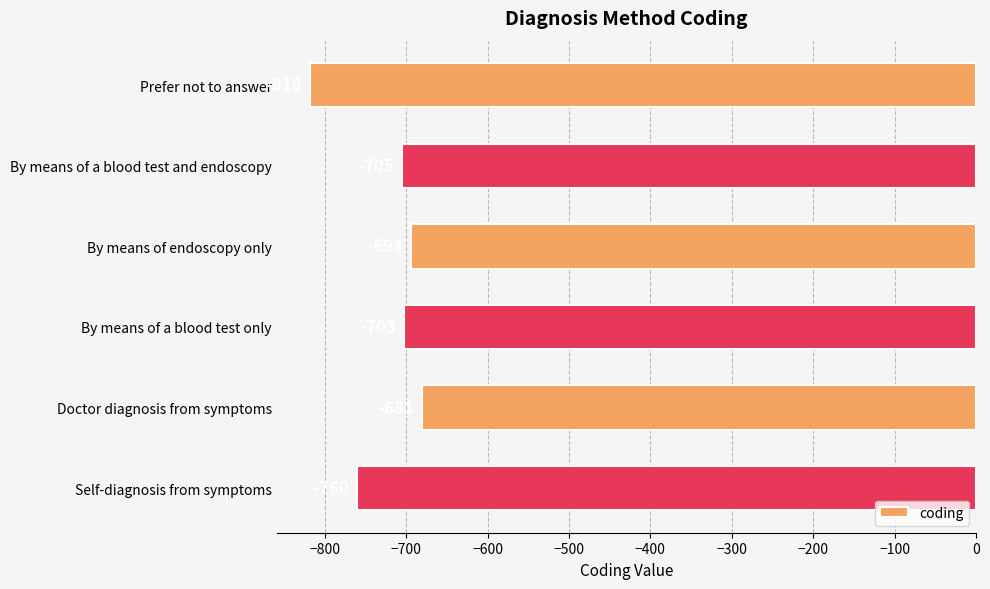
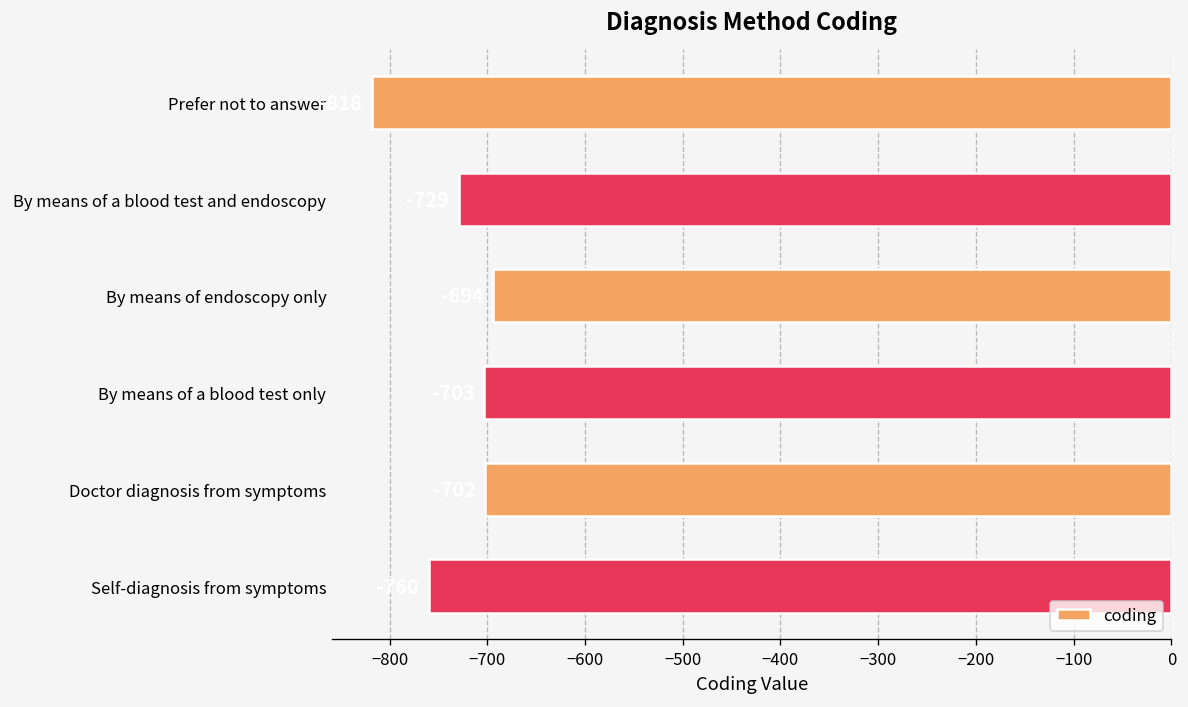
  {
    "Prefer not to answer": -820,
-   "By means of a blood test and endoscopy": -710,
+   "By means of a blood test and endoscopy": -730,
    "By means of endoscopy only": -690,
    "By means of a blood test only": -700,
-   "Doctor diagnosis from symptoms": -680,
+   "Doctor diagnosis from symptoms": -700,
    "Self-diagnosis from symptoms": -760
  }
